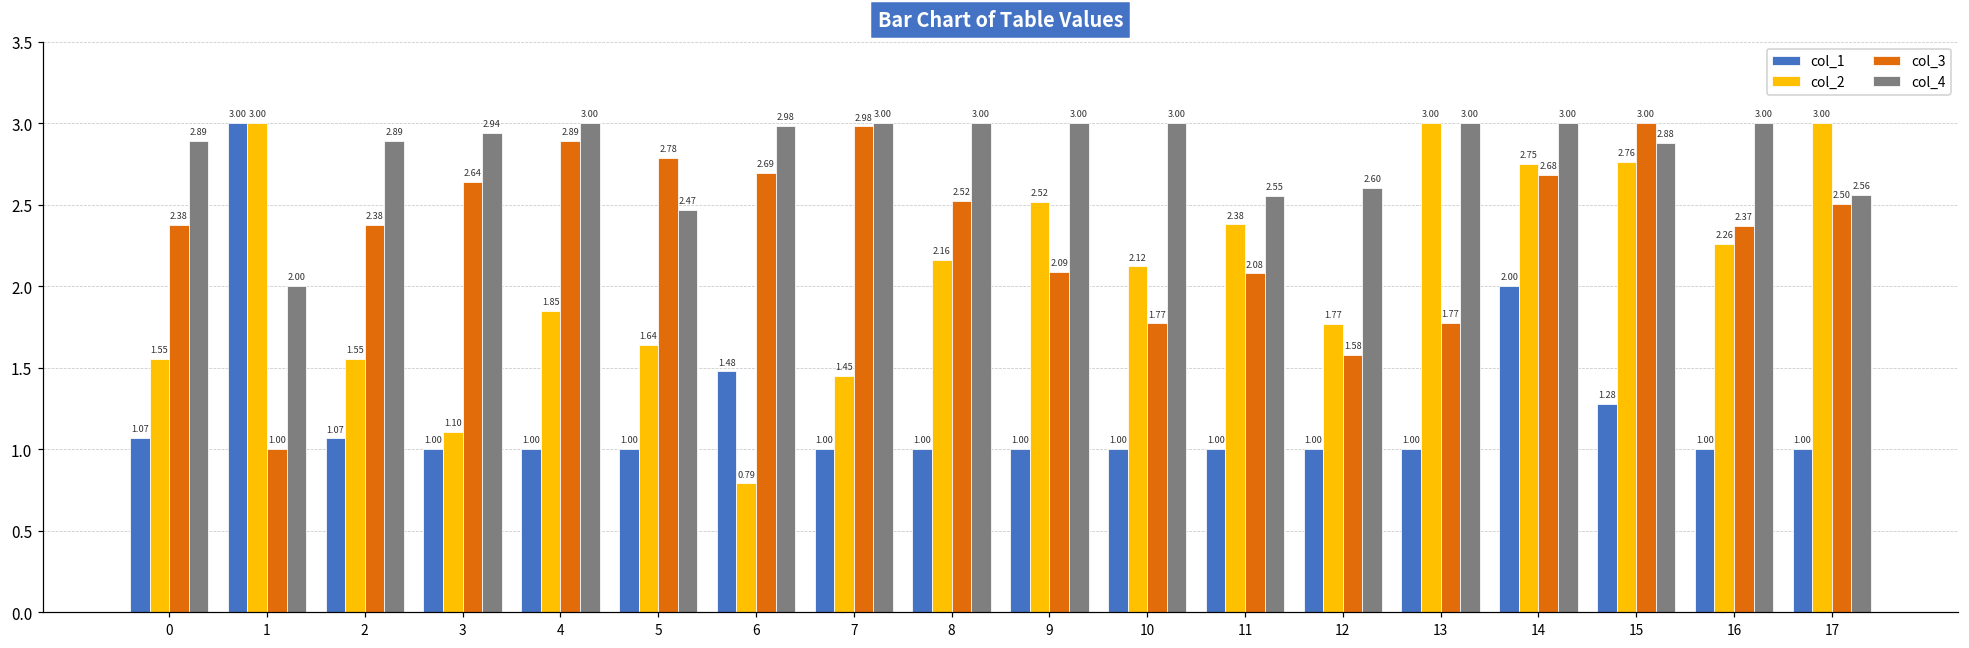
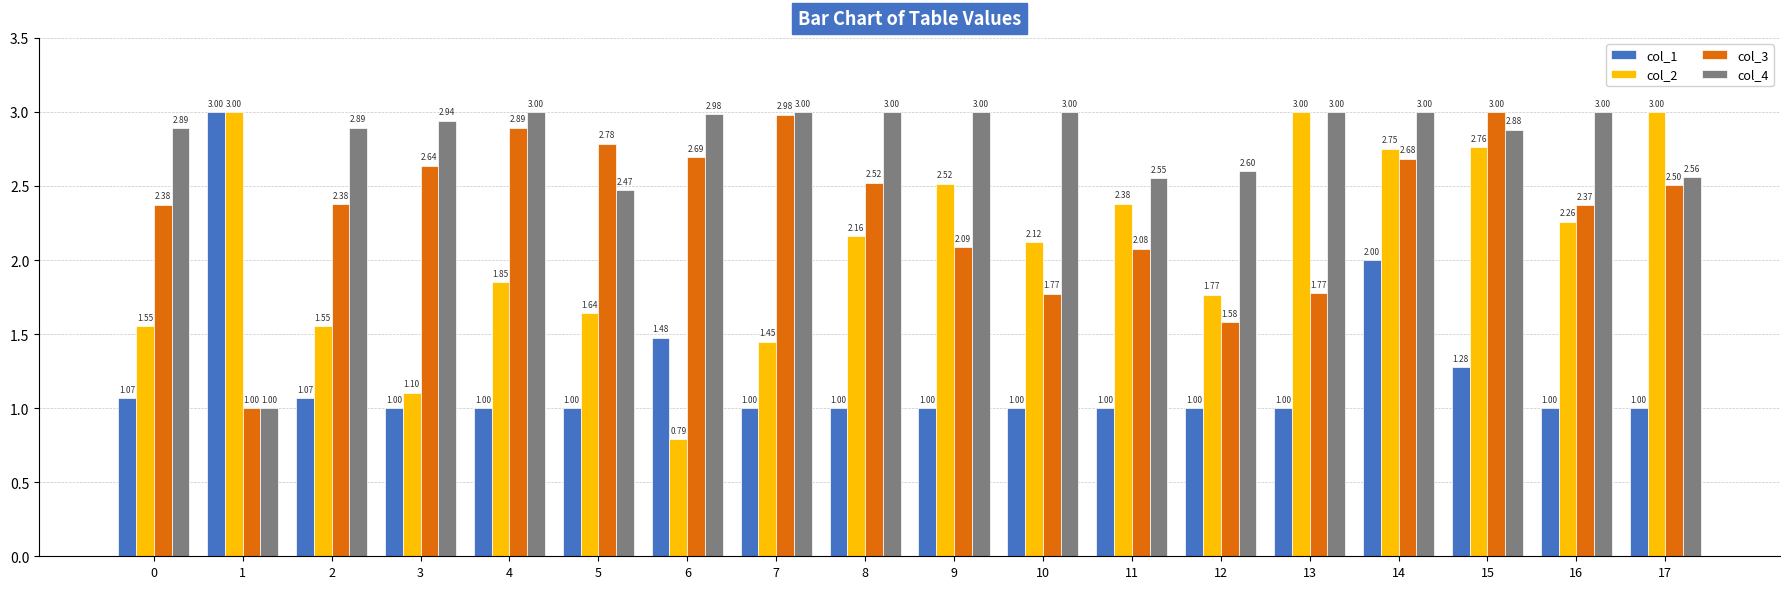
  {
    "col_1": {
      "0": 1.07,
      "1": 3.00,
      "2": 1.07,
      "3": 1.00,
      "4": 1.00,
      "5": 1.00,
      "6": 1.48,
      "7": 1.00,
      "8": 1.00,
      "9": 1.00,
      "10": 1.00,
      "11": 1.00,
      "12": 1.00,
      "13": 1.00,
      "14": 2.00,
      "15": 1.28,
      "16": 1.00,
      "17": 1.00
    },
    "col_2": {
      "0": 1.55,
      "1": 3.00,
      "2": 1.55,
      "3": 1.10,
      "4": 1.85,
      "5": 1.64,
      "6": 0.79,
      "7": 1.45,
      "8": 2.16,
      "9": 2.52,
      "10": 2.12,
      "11": 2.38,
      "12": 1.77,
      "13": 3.00,
      "14": 2.75,
      "15": 2.76,
      "16": 2.26,
      "17": 3.00
    },
    "col_3": {
      "0": 2.38,
      "1": 1.00,
      "2": 2.38,
      "3": 2.64,
      "4": 2.89,
      "5": 2.78,
      "6": 2.69,
      "7": 2.98,
      "8": 2.52,
      "9": 2.09,
      "10": 1.77,
      "11": 2.08,
      "12": 1.58,
      "13": 1.77,
      "14": 2.68,
      "15": 3.00,
      "16": 2.37,
      "17": 2.50
    },
    "col_4": {
      "0": 2.89,
-     "1": 2.00,
+     "1": 1.00,
      "2": 2.89,
      "3": 2.94,
      "4": 3.00,
      "5": 2.47,
      "6": 2.98,
      "7": 3.00,
      "8": 3.00,
      "9": 3.00,
      "10": 3.00,
      "11": 2.55,
      "12": 2.60,
      "13": 3.00,
      "14": 3.00,
      "15": 2.88,
      "16": 3.00,
      "17": 2.56
    }
  }
